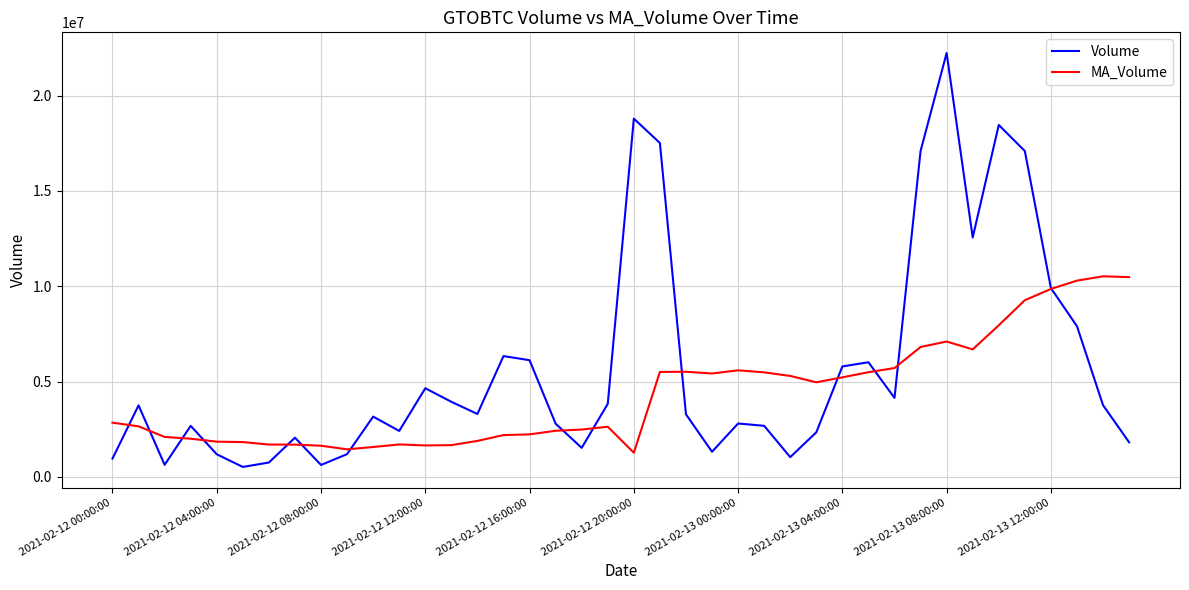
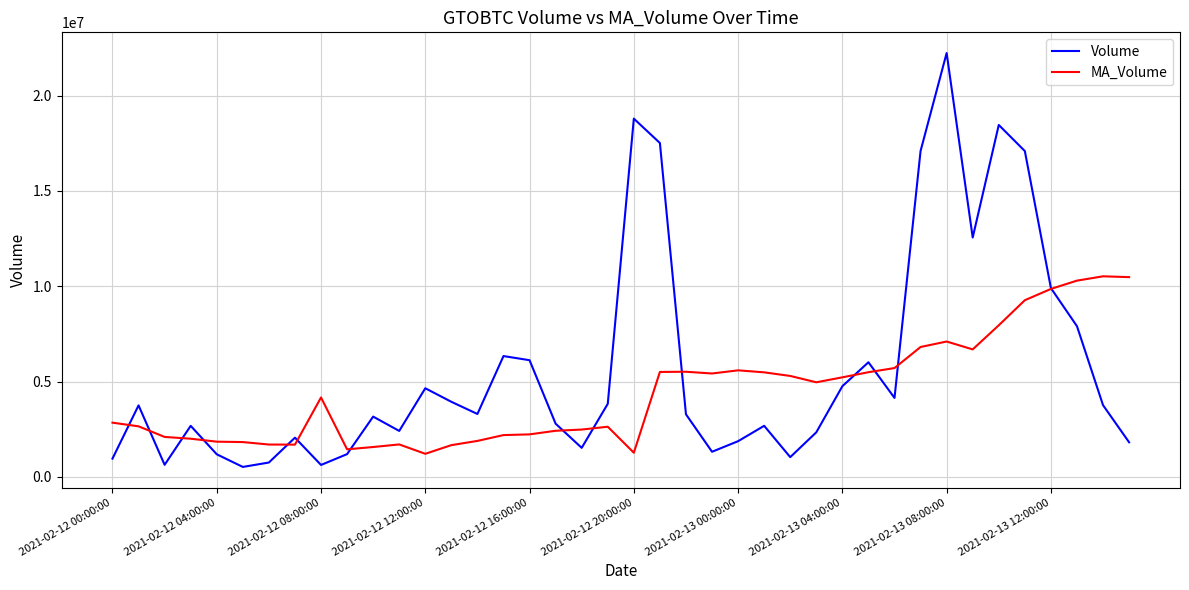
  {
    "Volume": {
      "2021-02-12 00:00:00": 1000000,
      "2021-02-12 04:00:00": 1200000,
      "2021-02-12 08:00:00": 600000,
      "2021-02-12 12:00:00": 4600000,
      "2021-02-12 16:00:00": 6100000,
      "2021-02-12 20:00:00": 18800000,
-     "2021-02-13 00:00:00": 2800000,
-     "2021-02-13 04:00:00": 5800000,
+     "2021-02-13 00:00:00": 1900000,
+     "2021-02-13 04:00:00": 4800000,
      "2021-02-13 08:00:00": 22200000
    },
    "MA_Volume": {
      "2021-02-12 00:00:00": 2800000,
      "2021-02-12 04:00:00": 1800000,
-     "2021-02-12 08:00:00": 1600000,
-     "2021-02-12 12:00:00": 1600000,
+     "2021-02-12 08:00:00": 4200000,
+     "2021-02-12 12:00:00": 1200000,
      "2021-02-12 16:00:00": 2200000,
      "2021-02-12 20:00:00": 1300000,
      "2021-02-13 00:00:00": 5600000,
      "2021-02-13 04:00:00": 5200000,
      "2021-02-13 08:00:00": 7100000
    }
  }
